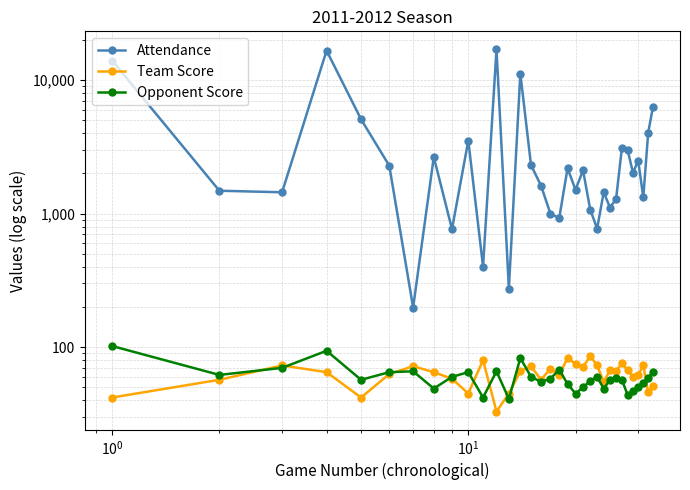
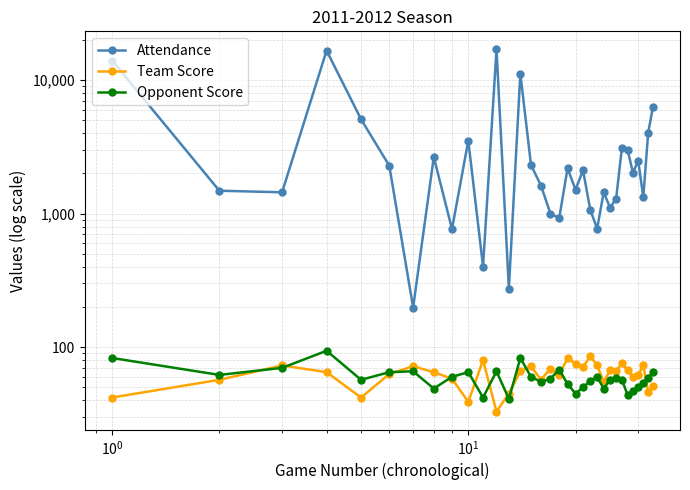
  {
    "Attendance": {
      "10^1": "3,500"
    },
    "Team Score": {
      "10^0": "42",
-     "10^1": "45"
+     "10^1": "39"
    },
    "Opponent Score": {
-     "10^0": "100",
+     "10^0": "80",
      "10^1": "70"
    }
  }
